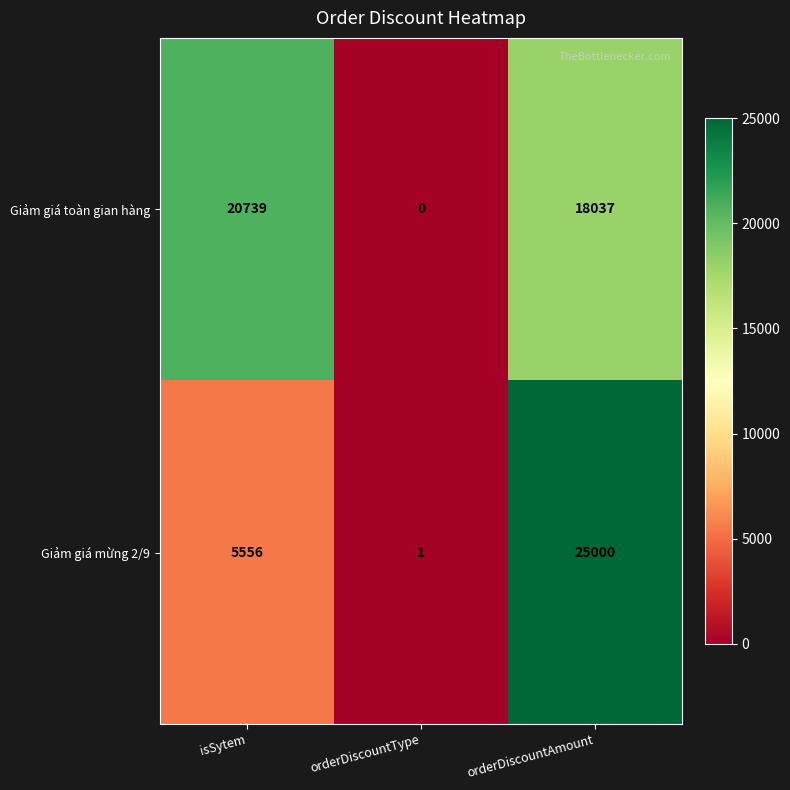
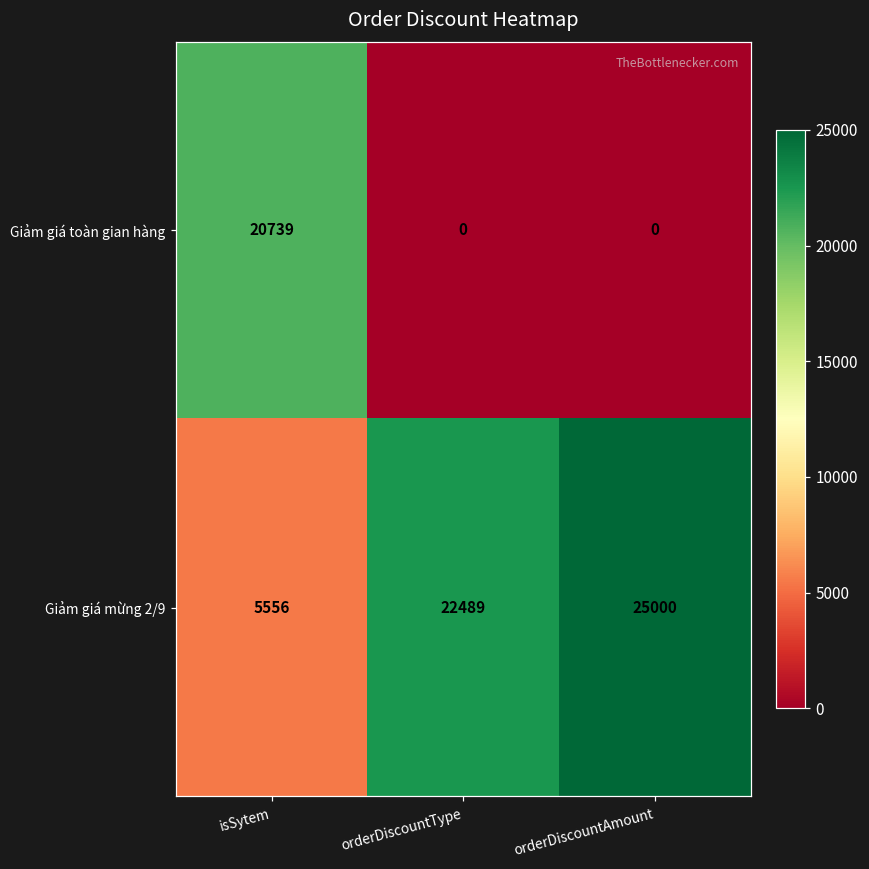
  {
    "Giảm giá toàn gian hàng": {
      "isSytem": 20739,
      "orderDiscountType": 0,
-     "orderDiscountAmount": 18037
+     "orderDiscountAmount": 0
    },
    "Giảm giá mừng 2/9": {
      "isSytem": 5556,
-     "orderDiscountType": 1,
+     "orderDiscountType": 22489,
      "orderDiscountAmount": 25000
    }
  }
